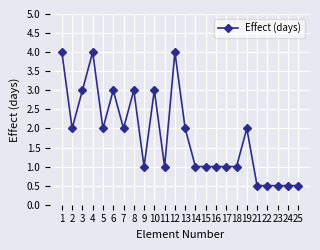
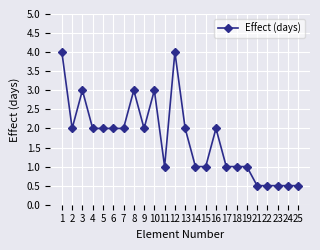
  {
    "1": 4,
    "2": 2,
    "3": 3,
-   "4": 4,
+   "4": 2,
    "5": 2,
-   "6": 3,
+   "6": 2,
    "7": 2,
    "8": 3,
-   "9": 1,
+   "9": 2,
    "10": 3,
    "11": 1,
    "12": 4,
    "13": 2,
    "14": 1,
    "15": 1,
-   "16": 1,
+   "16": 2,
    "17": 1,
    "18": 1,
-   "19": 2,
+   "19": 1,
    "21": 0.5,
    "22": 0.5,
    "23": 0.5,
    "24": 0.5,
    "25": 0.5
  }
